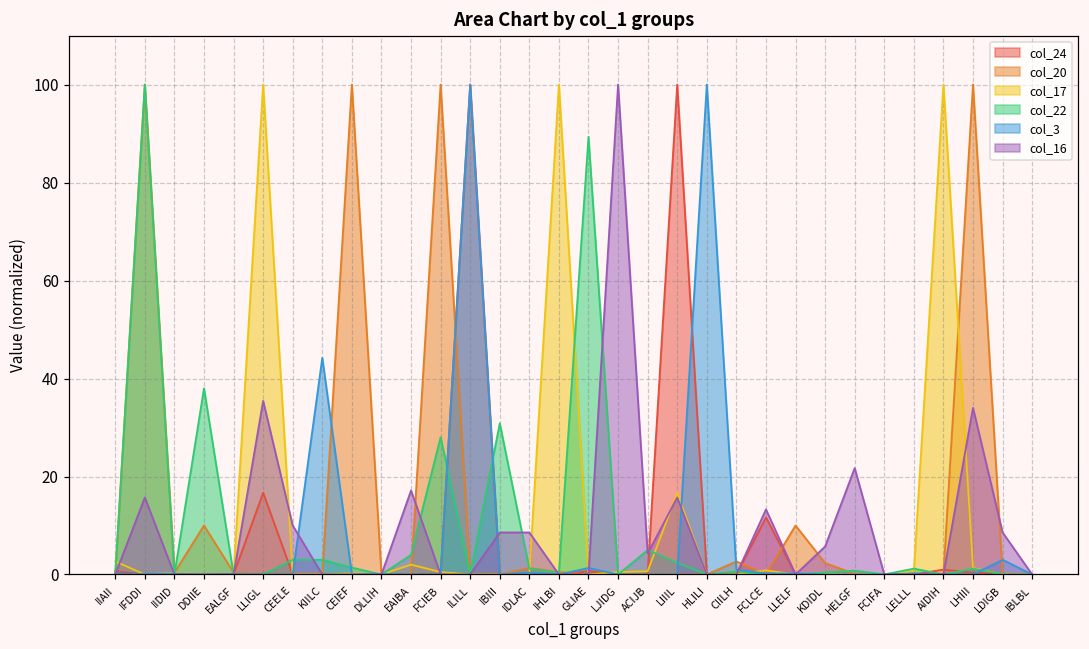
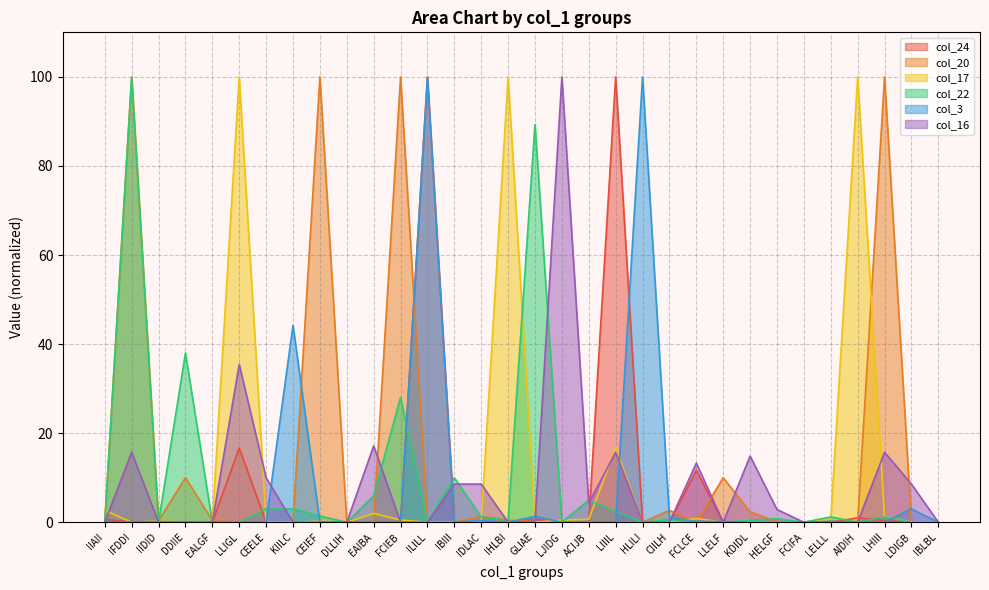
  {
    "col_22": {
      "DDIIE": 38,
      "CEELE": 3,
      "KIILC": 3,
      "CEIEF": 1,
-     "EAIBA": 4,
+     "EAIBA": 6,
      "FCIEB": 28,
-     "IBIII": 31,
+     "IBIII": 10,
      "GLIAE": 89,
      "ACIJB": 5,
      "LIIIL": 2,
      "HELGF": 1
    },
    "col_3": {
      "KIILC": 44,
      "GLIAE": 1,
      "HLILI": 100,
      "LDIGB": 3
    },
    "col_16": {
      "IFDDI": 16,
      "LLIGL": 35,
      "CEELE": 10,
      "EAIBA": 17,
      "IBIII": 9,
      "IDLAC": 9,
      "LJIDG": 100,
      "ACIJB": 4,
      "LIIIL": 16,
      "FCLCE": 13,
-     "KDIDL": 6,
-     "HELGF": 22,
-     "LHIII": 34,
+     "KDIDL": 15,
+     "HELGF": 3,
+     "LHIII": 16,
      "LDIGB": 9
    }
  }
